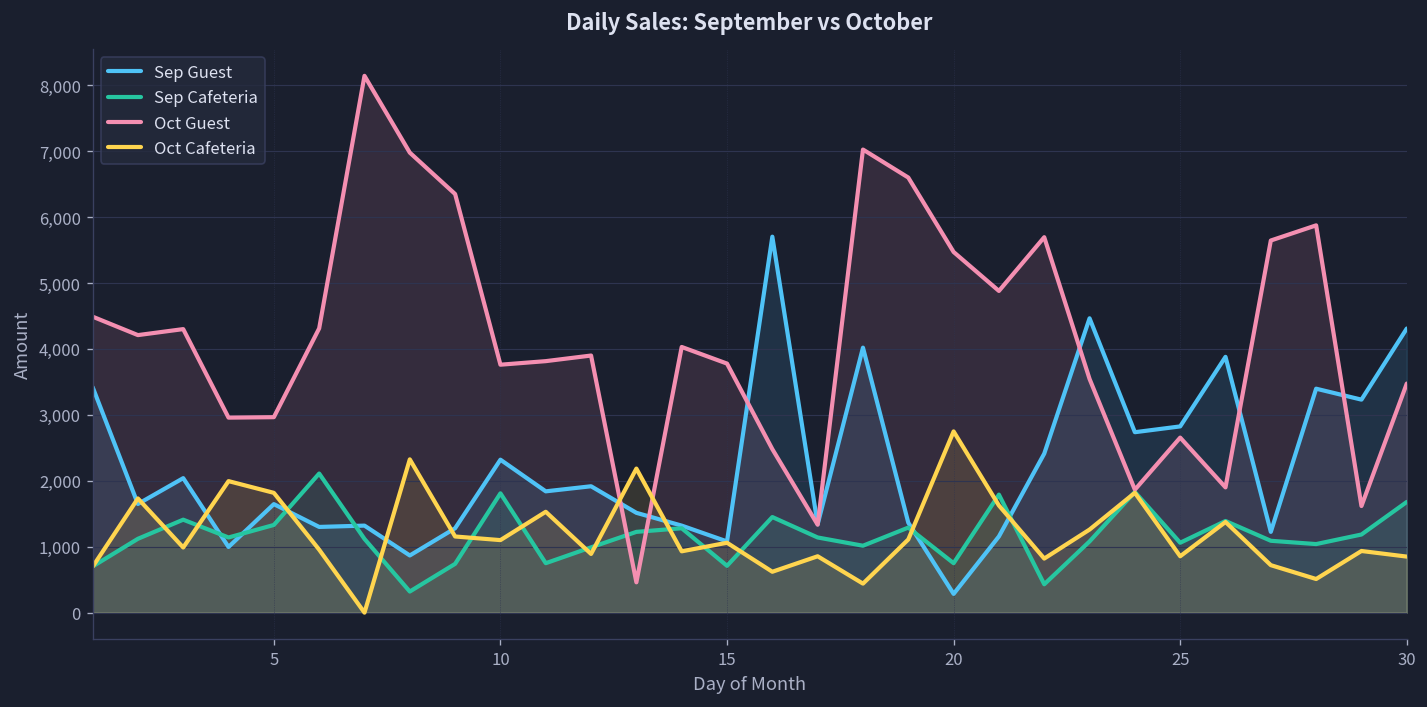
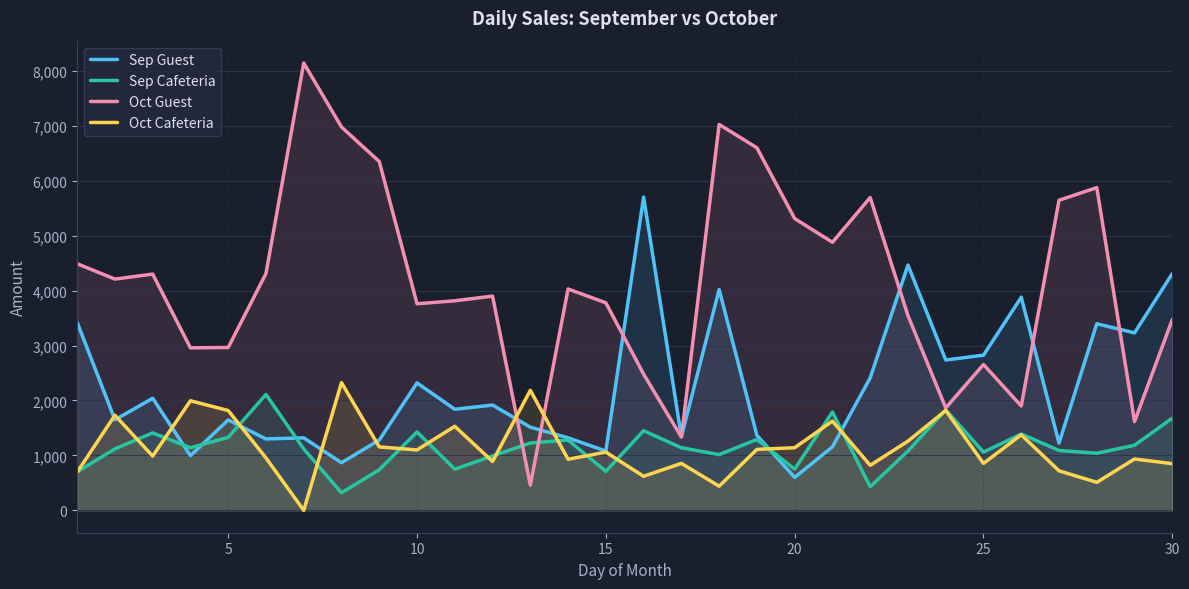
  {
    "Sep Guest": {
      "5": "1,600",
      "10": "2,300",
-     "20": "300",
+     "20": "600",
      "25": "2,800",
      "30": "4,300"
    },
    "Sep Cafeteria": {
      "5": "1,300",
-     "10": "1,800",
+     "10": "1,400",
      "15": "700",
      "20": "800",
      "25": "1,100",
      "30": "1,700"
    },
    "Oct Guest": {
      "5": "3,000",
      "10": "3,800",
      "15": "3,800",
-     "20": "5,500",
+     "20": "5,300",
      "25": "2,700",
      "30": "3,500"
    },
    "Oct Cafeteria": {
      "5": "1,800",
      "10": "1,100",
-     "20": "2,700",
+     "20": "1,100",
      "25": "900",
      "30": "900"
    }
  }
